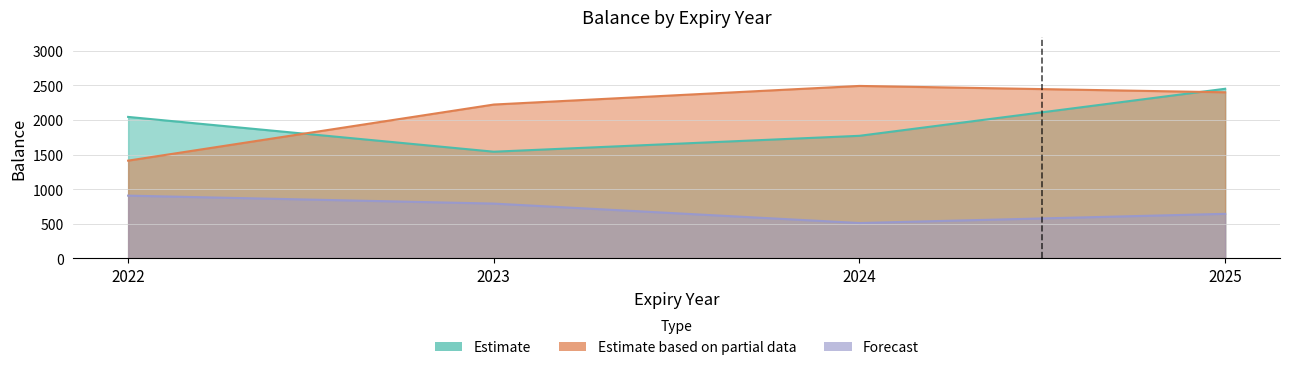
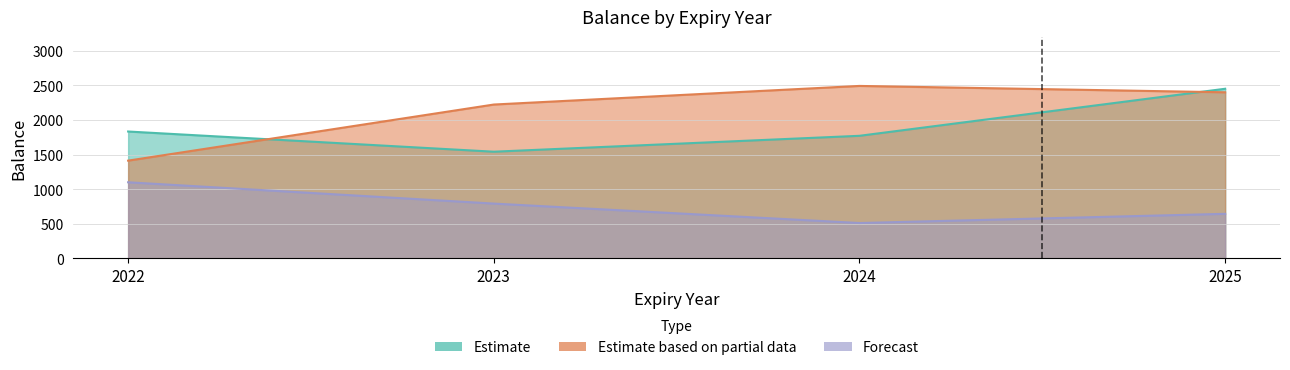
  {
    "Estimate": {
-     "2022": 2000,
+     "2022": 1800,
      "2023": 1500,
      "2024": 1800,
      "2025": 2500
    },
    "Estimate based on partial data": {
      "2022": 1400,
      "2023": 2200,
      "2024": 2500,
      "2025": 2400
    },
    "Forecast": {
-     "2022": 900,
+     "2022": 1100,
      "2023": 800,
      "2024": 500,
      "2025": 600
    }
  }
